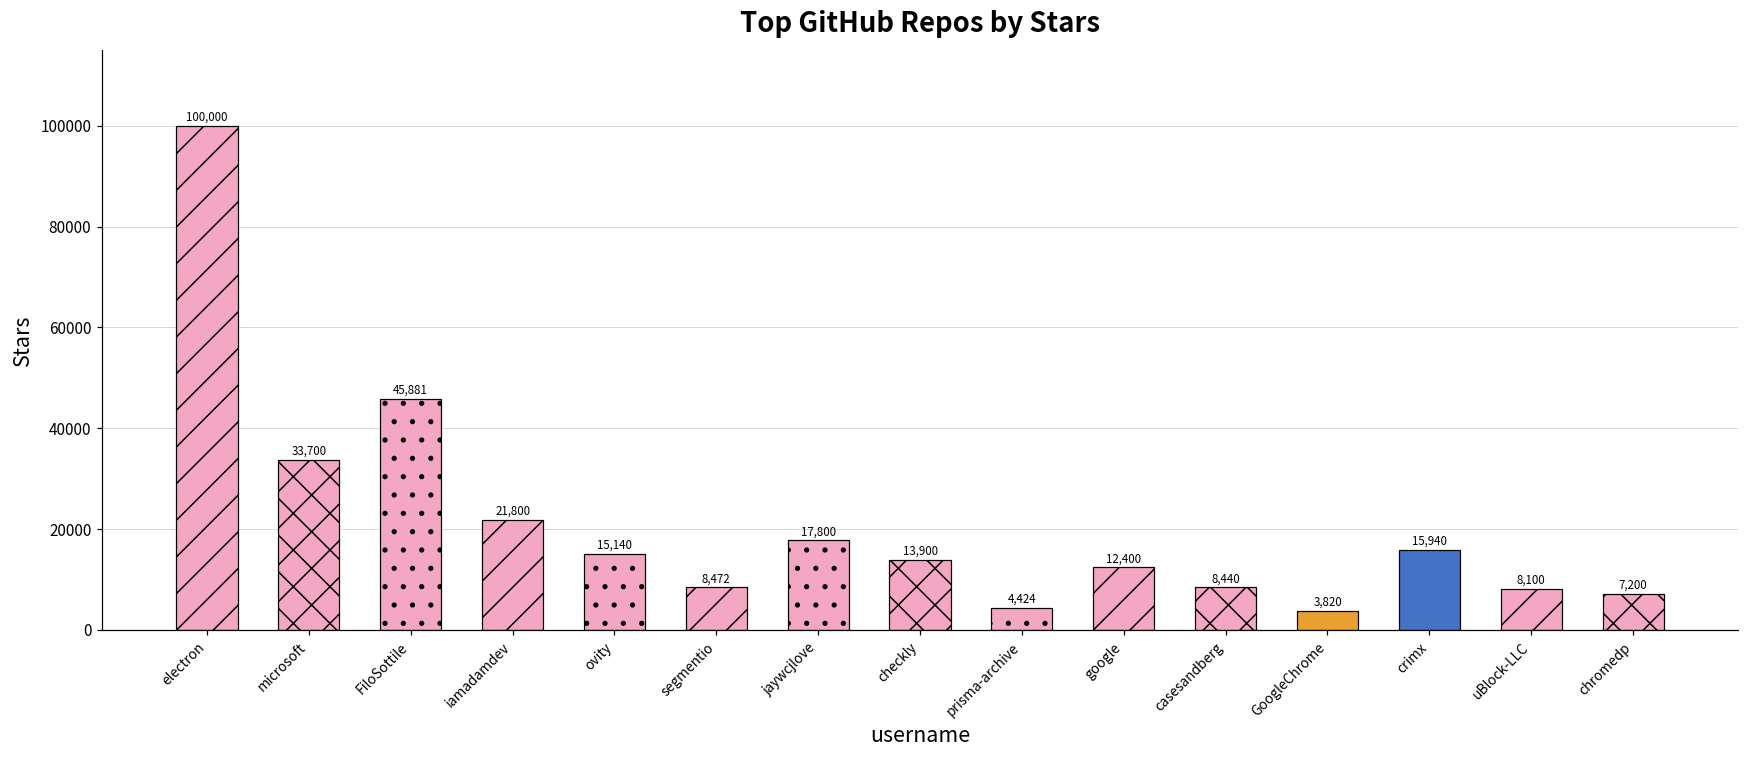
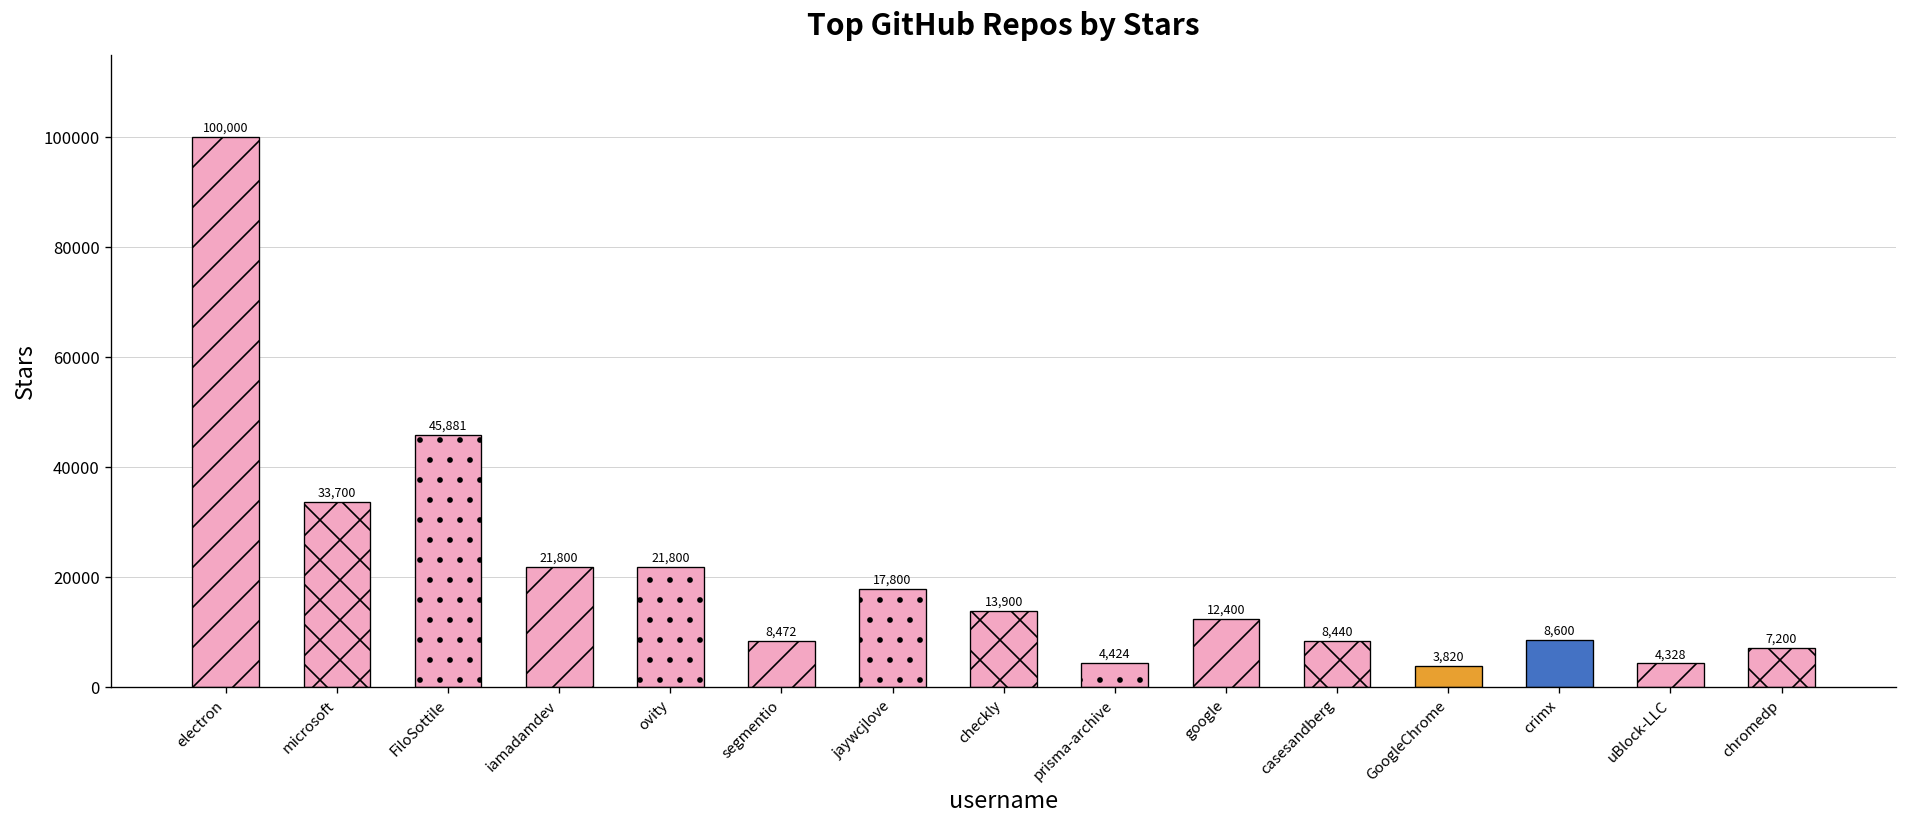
  {
    "electron": "100,000",
    "microsoft": "33,700",
    "FiloSottile": "45,881",
    "iamadamdev": "21,800",
-   "ovity": "15,140",
+   "ovity": "21,800",
    "segmentio": "8,472",
    "jaywcjlove": "17,800",
    "checkly": "13,900",
    "prisma-archive": "4,424",
    "google": "12,400",
    "casesandberg": "8,440",
    "GoogleChrome": "3,820",
-   "crimx": "15,940",
-   "uBlock-LLC": "8,100",
+   "crimx": "8,600",
+   "uBlock-LLC": "4,328",
    "chromedp": "7,200"
  }
